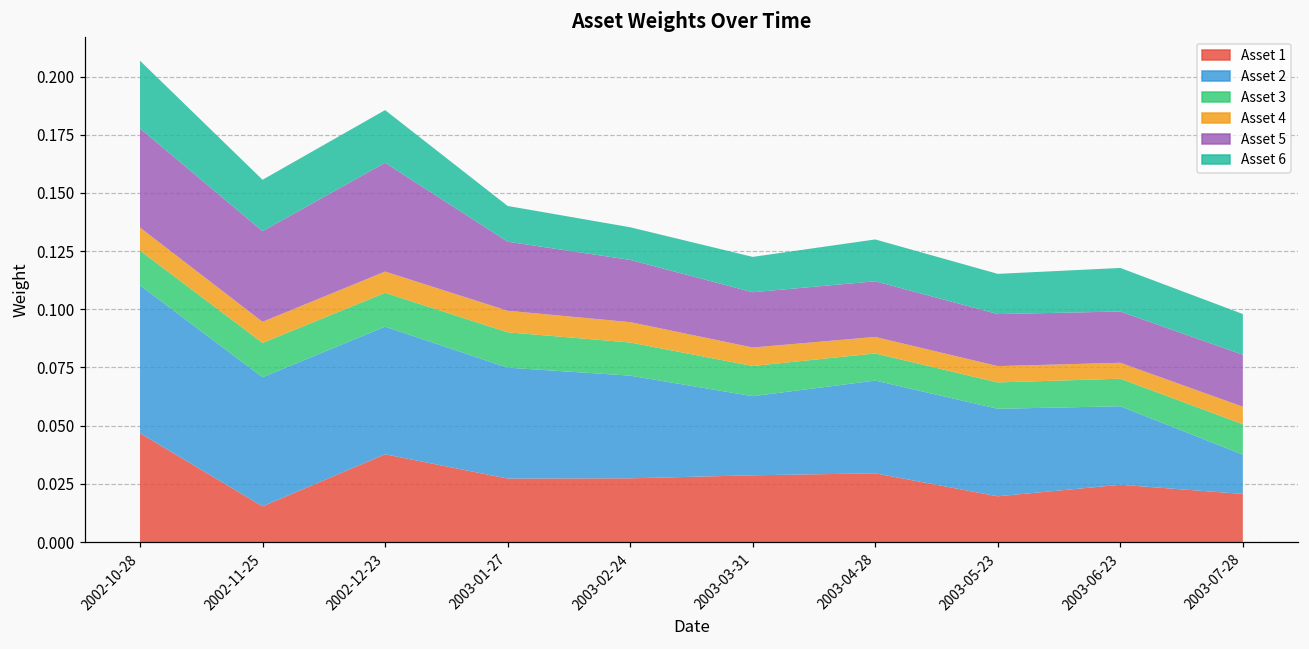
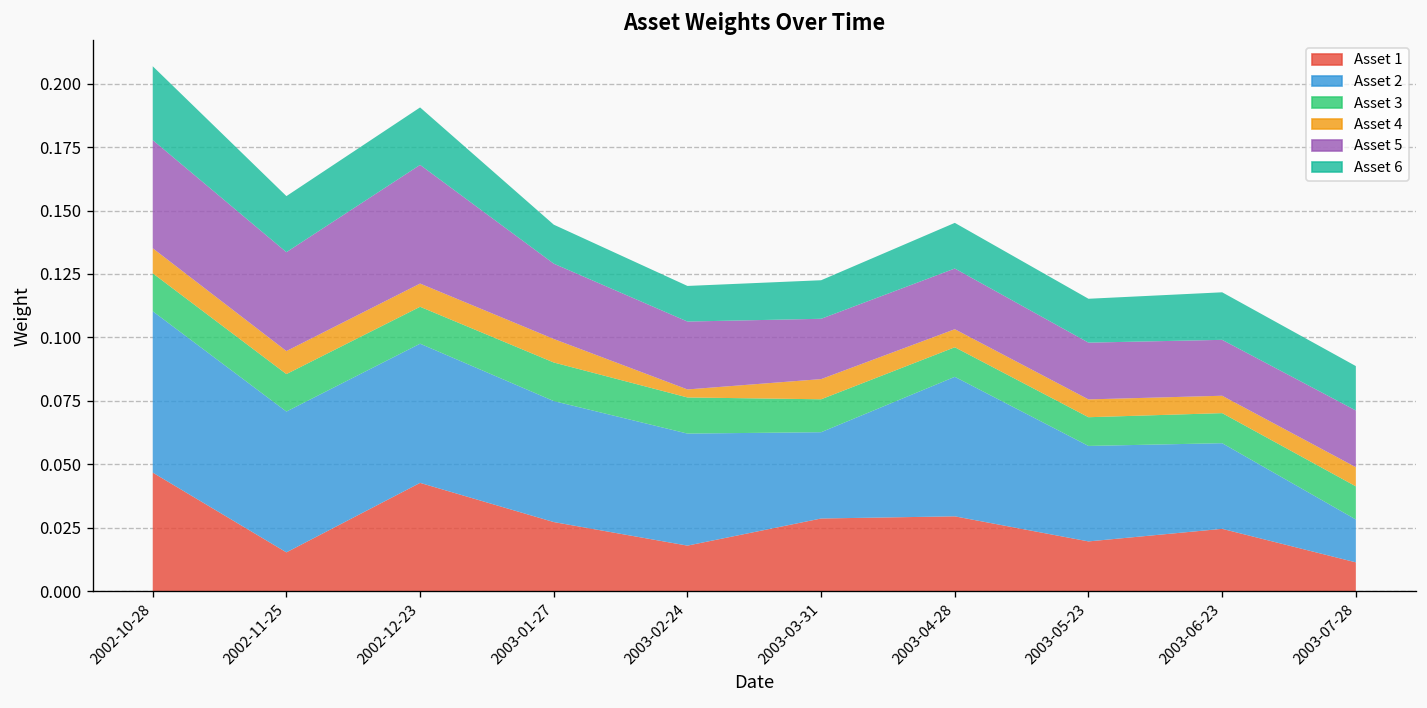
  {
    "Asset 1": {
      "2002-10-28": 0.047,
      "2002-11-25": 0.015,
-     "2002-12-23": 0.038,
+     "2002-12-23": 0.043,
      "2003-01-27": 0.027,
-     "2003-02-24": 0.027,
+     "2003-02-24": 0.018,
      "2003-03-31": 0.029,
      "2003-04-28": 0.030,
      "2003-05-23": 0.020,
      "2003-06-23": 0.025,
-     "2003-07-28": 0.021
+     "2003-07-28": 0.011
    },
    "Asset 2": {
      "2002-10-28": 0.064,
      "2002-11-25": 0.055,
      "2002-12-23": 0.055,
      "2003-01-27": 0.048,
      "2003-02-24": 0.044,
      "2003-03-31": 0.034,
-     "2003-04-28": 0.040,
+     "2003-04-28": 0.055,
      "2003-05-23": 0.038,
      "2003-06-23": 0.034,
      "2003-07-28": 0.017
    },
    "Asset 4": {
      "2002-10-28": 0.010,
      "2002-11-25": 0.009,
      "2002-12-23": 0.009,
      "2003-01-27": 0.009,
-     "2003-02-24": 0.009,
+     "2003-02-24": 0.003,
      "2003-03-31": 0.008,
      "2003-04-28": 0.007,
      "2003-05-23": 0.007,
      "2003-06-23": 0.007,
      "2003-07-28": 0.008
    },
    "Asset 5": {
      "2002-10-28": 0.043,
      "2002-11-25": 0.039,
      "2002-12-23": 0.047,
      "2003-01-27": 0.030,
      "2003-02-24": 0.027,
      "2003-03-31": 0.024,
      "2003-04-28": 0.024,
      "2003-05-23": 0.022,
      "2003-06-23": 0.022,
      "2003-07-28": 0.022
    }
  }
